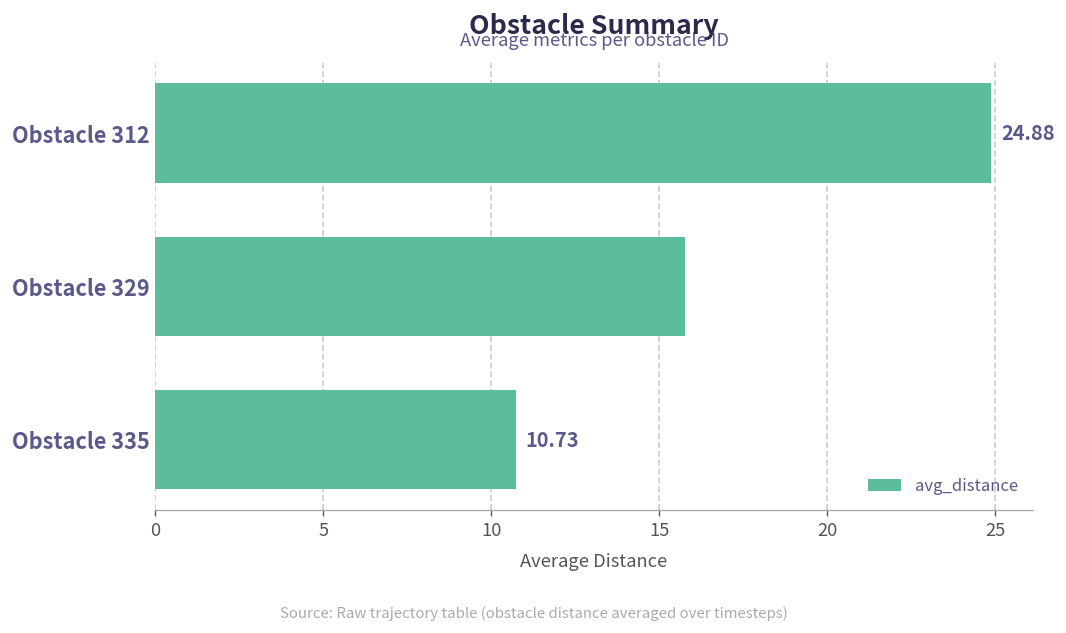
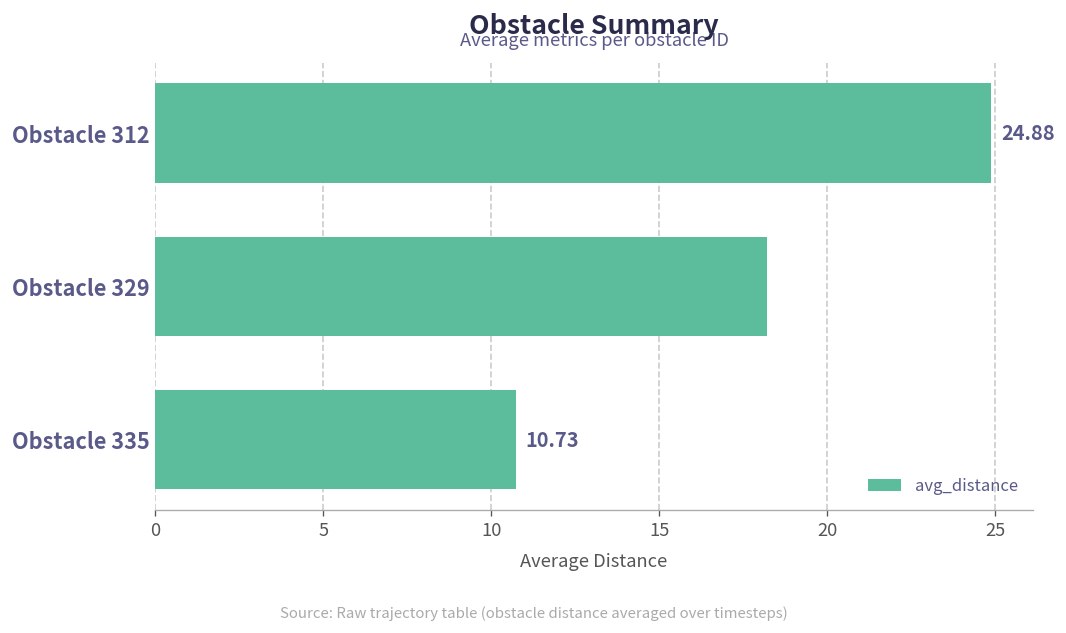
  {
-   "Obstacle 329": 15.8
+   "Obstacle 329": 18.2
  }
